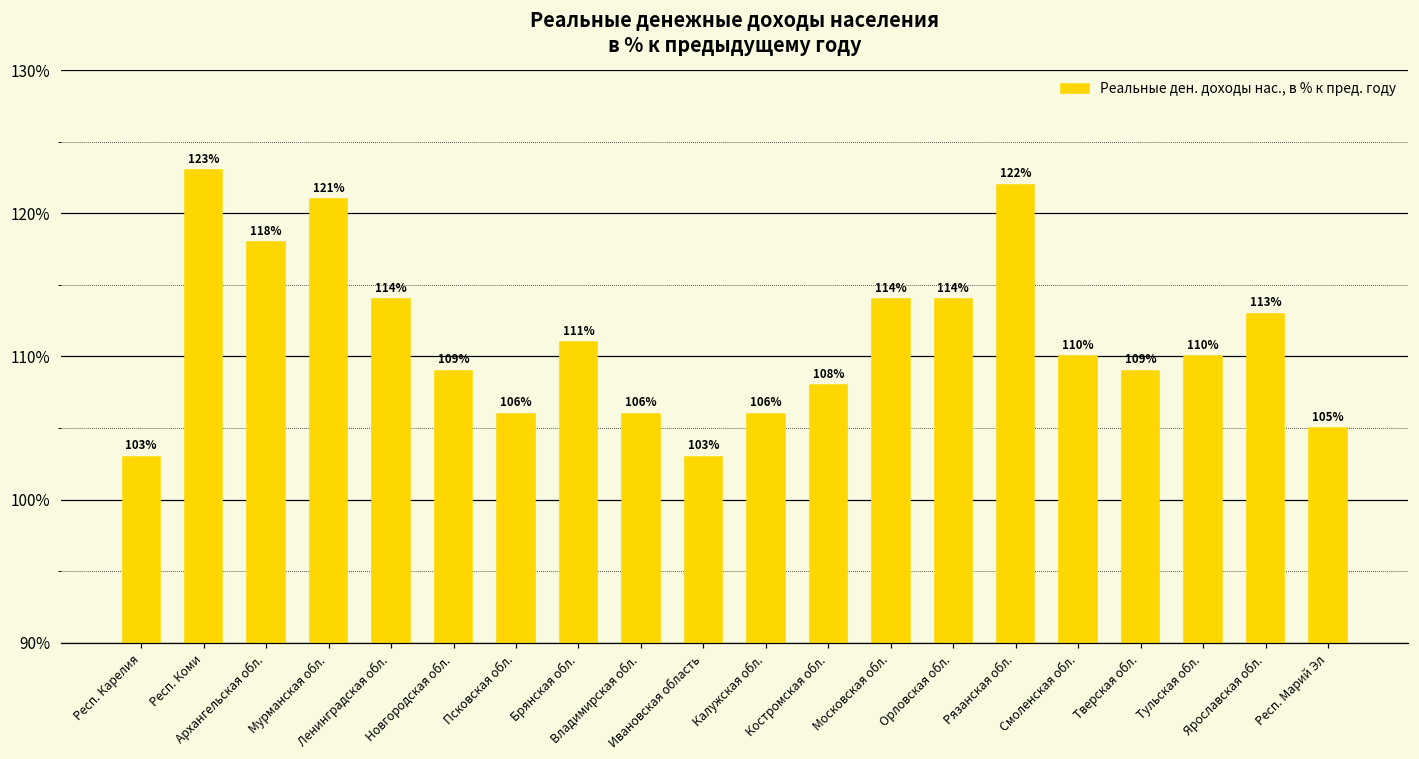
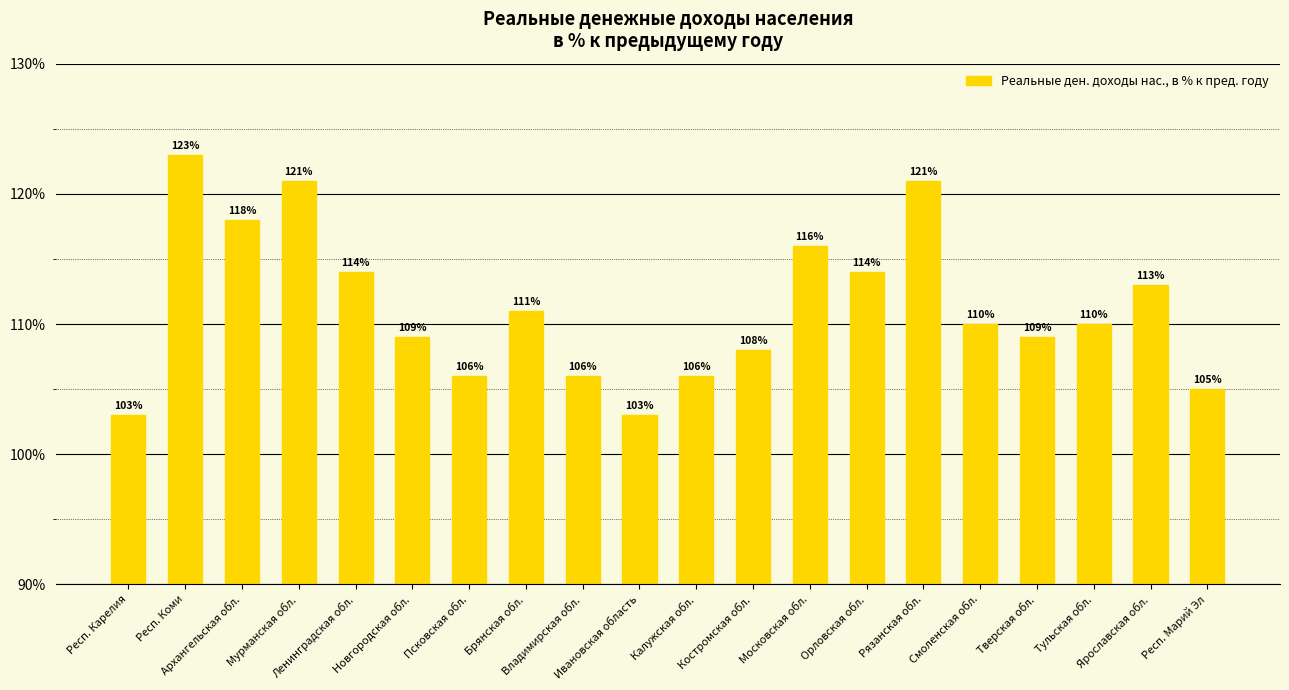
  {
    "Респ. Карелия": "103%",
    "Респ. Коми": "123%",
    "Архангельская обл.": "118%",
    "Мурманская обл.": "121%",
    "Ленинградская обл.": "114%",
    "Новгородская обл.": "109%",
    "Псковская обл.": "106%",
    "Брянская обл.": "111%",
    "Владимирская обл.": "106%",
    "Ивановская область": "103%",
    "Калужская обл.": "106%",
    "Костромская обл.": "108%",
-   "Московская обл.": "114%",
+   "Московская обл.": "116%",
    "Орловская обл.": "114%",
-   "Рязанская обл.": "122%",
+   "Рязанская обл.": "121%",
    "Смоленская обл.": "110%",
    "Тверская обл.": "109%",
    "Тульская обл.": "110%",
    "Ярославская обл.": "113%",
    "Респ. Марий Эл": "105%"
  }
